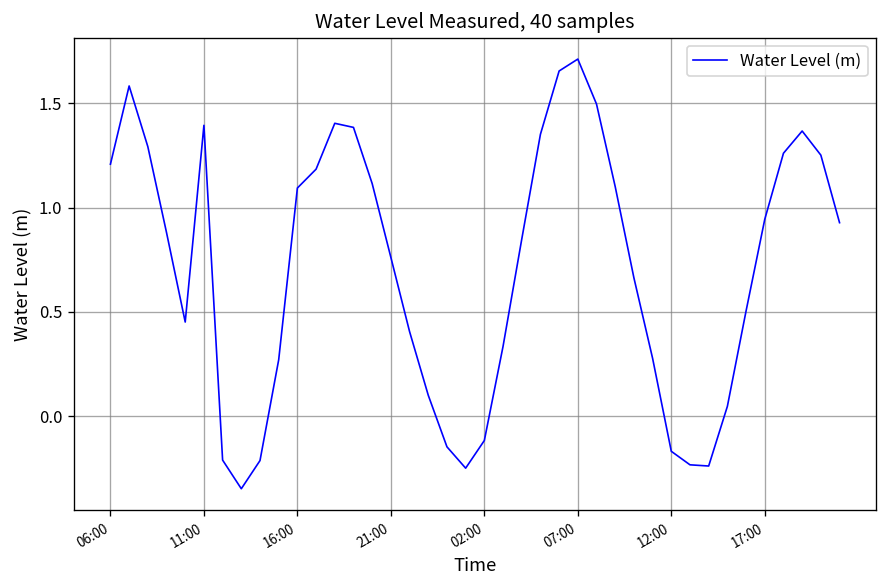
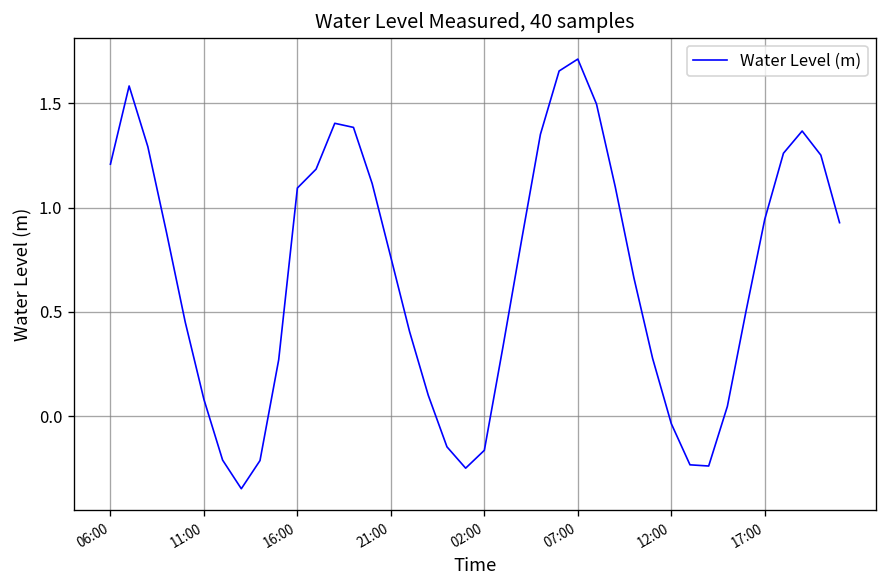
  {
    "06:00": 1.21,
-   "11:00": 1.39,
+   "11:00": 0.08,
    "16:00": 1.09,
    "21:00": 0.76,
-   "02:00": -0.12,
+   "02:00": -0.16,
    "07:00": 1.71,
-   "12:00": -0.17,
+   "12:00": -0.03,
    "17:00": 0.94
  }
